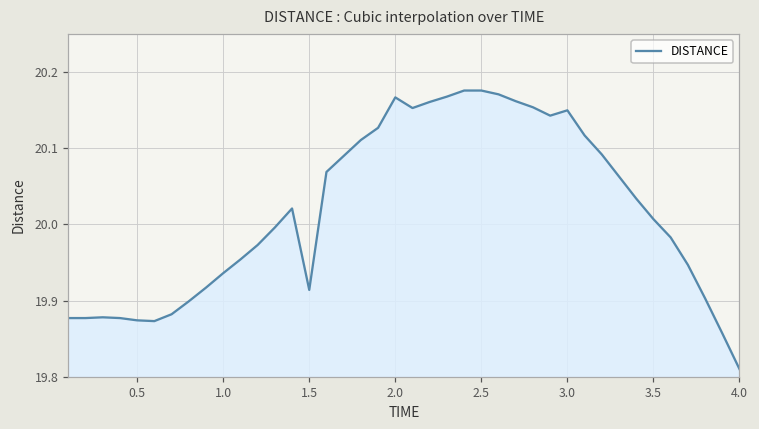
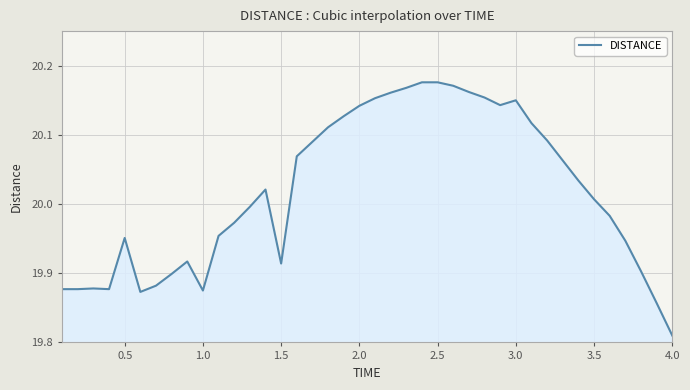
  {
-   "0.5": 19.87,
-   "1.0": 19.94,
+   "0.5": 19.95,
+   "1.0": 19.88,
    "1.5": 19.91,
-   "2.0": 20.17,
+   "2.0": 20.14,
    "2.5": 20.18,
    "3.0": 20.15,
    "3.5": 20.01,
    "4.0": 19.81
  }
